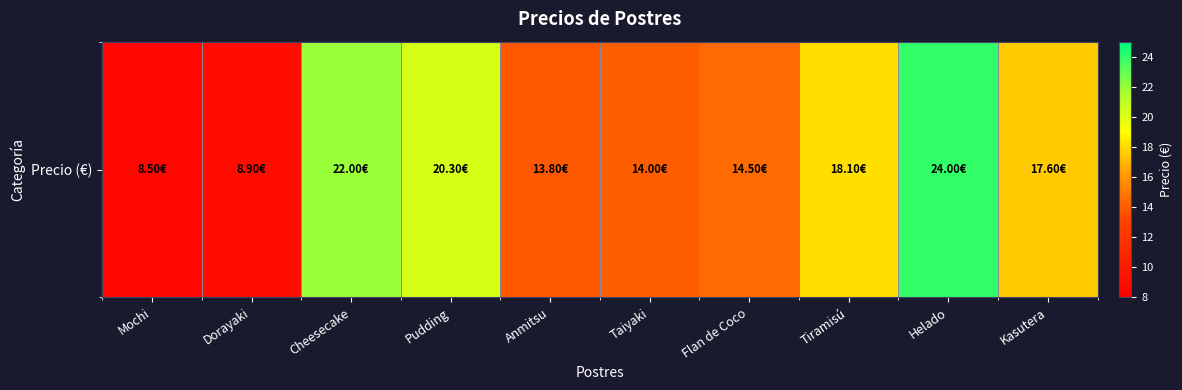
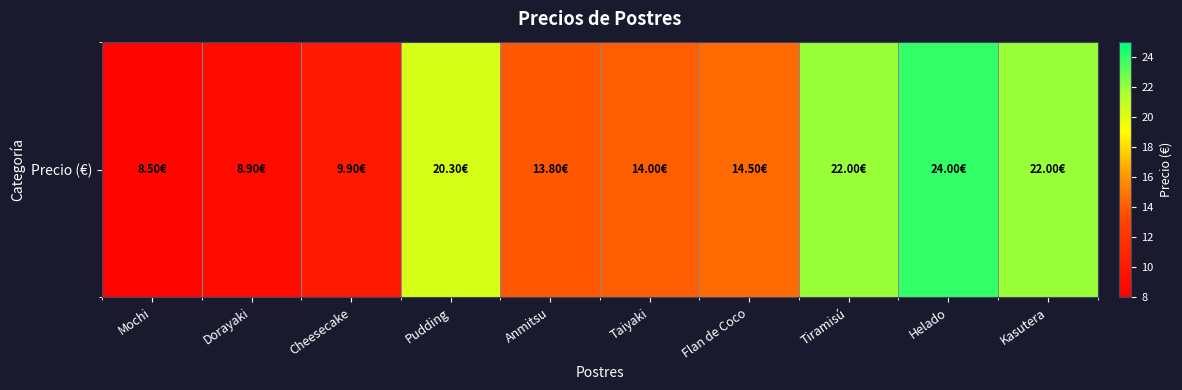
  {
    "Precio (€)": {
      "Mochi": "8.50€",
      "Dorayaki": "8.90€",
-     "Cheesecake": "22.00€",
+     "Cheesecake": "9.90€",
      "Pudding": "20.30€",
      "Anmitsu": "13.80€",
      "Taiyaki": "14.00€",
      "Flan de Coco": "14.50€",
-     "Tiramisú": "18.10€",
+     "Tiramisú": "22.00€",
      "Helado": "24.00€",
-     "Kasutera": "17.60€"
+     "Kasutera": "22.00€"
    }
  }
